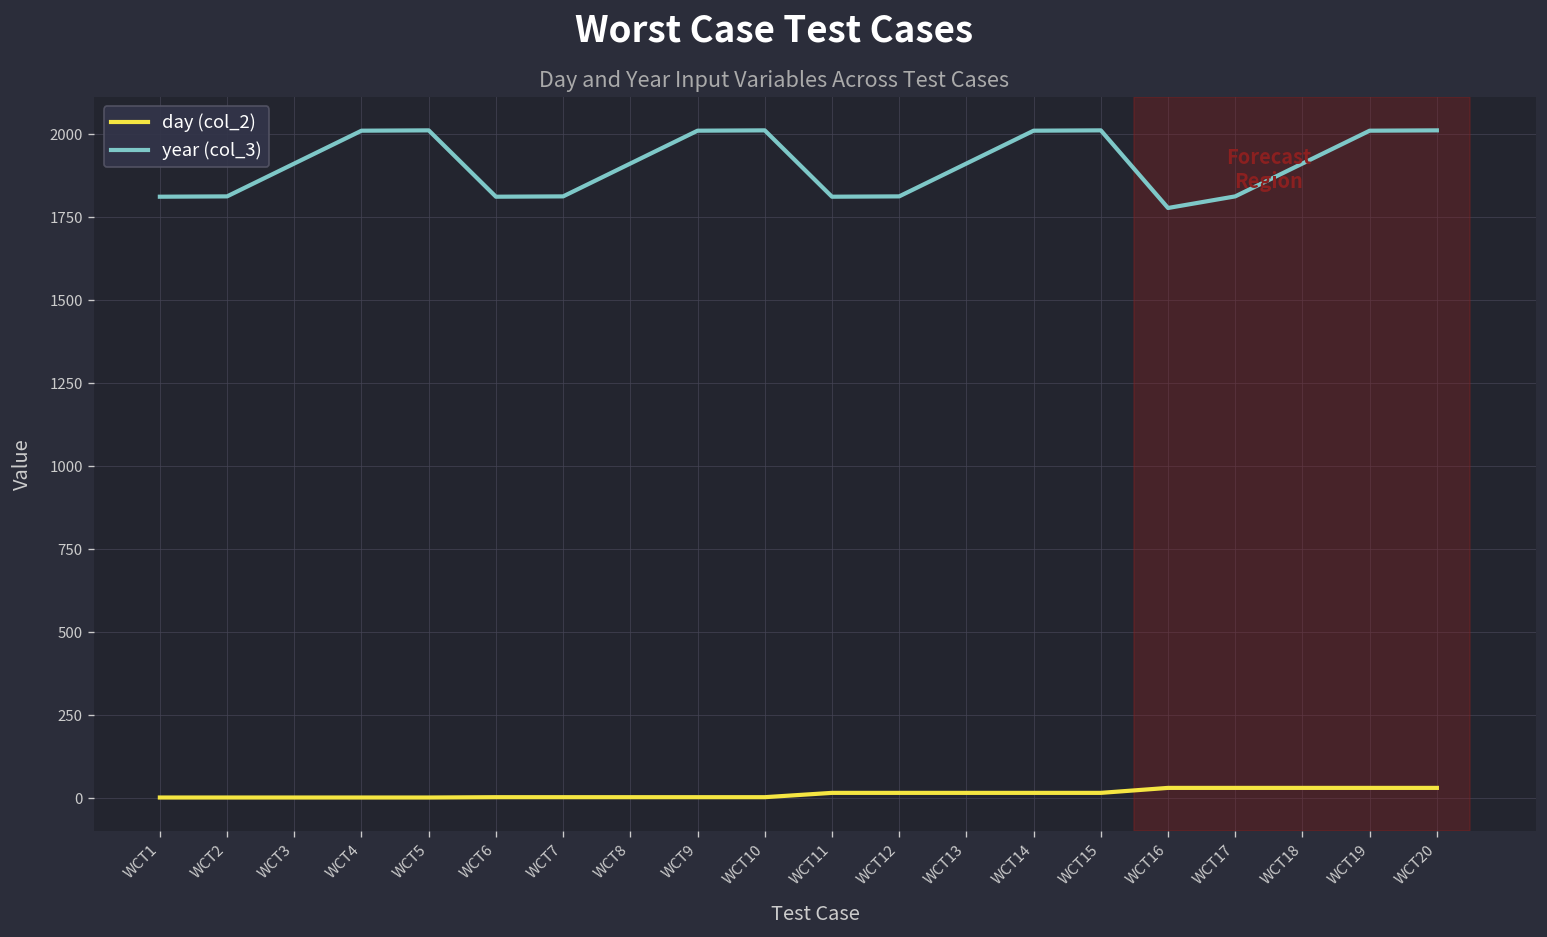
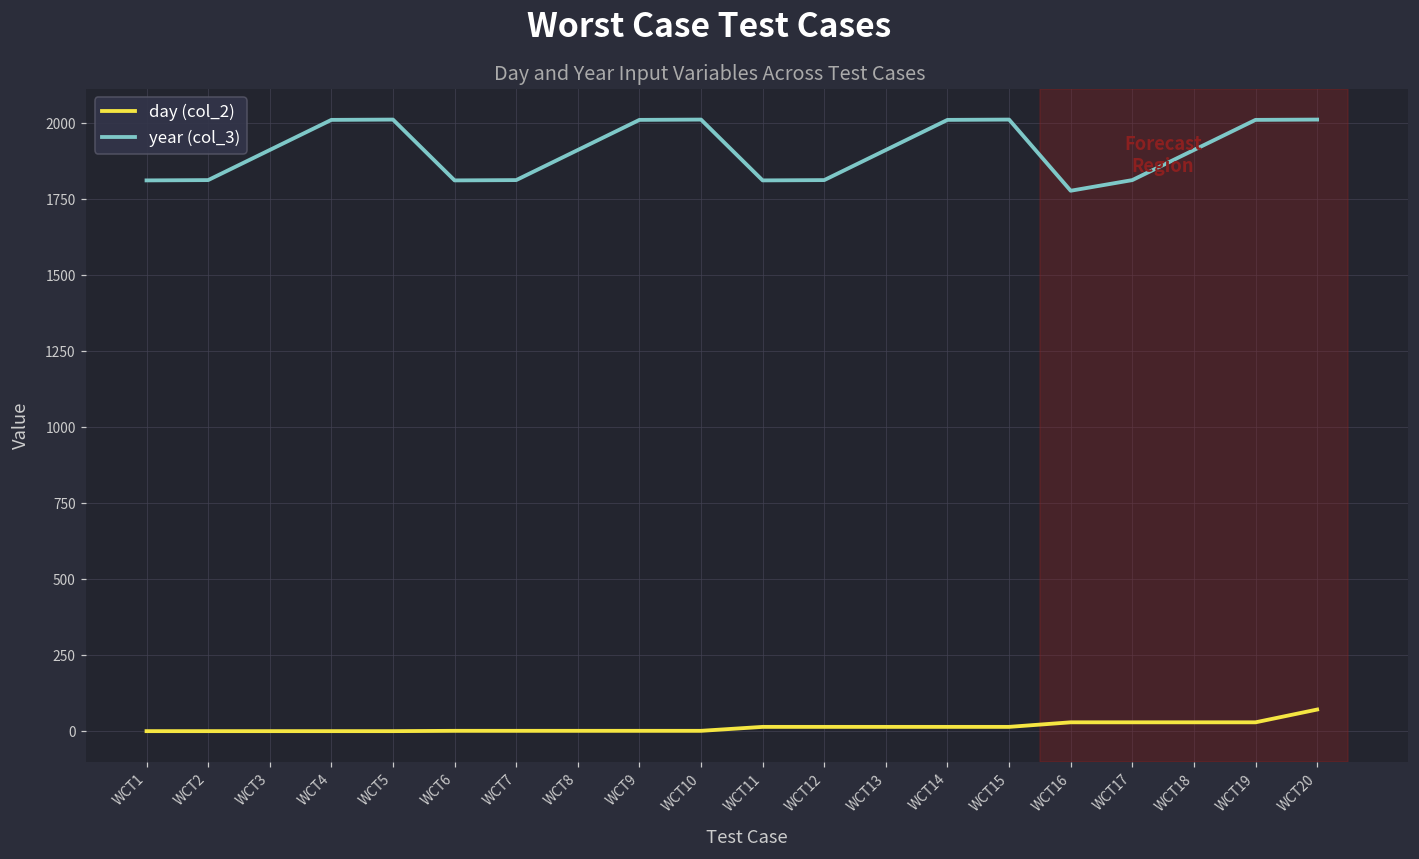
  {
    "day (col_2)": {
      "WCT1": 0,
      "WCT2": 0,
      "WCT3": 0,
      "WCT4": 0,
      "WCT5": 0,
      "WCT6": 0,
      "WCT7": 0,
      "WCT8": 0,
      "WCT9": 0,
      "WCT10": 0,
      "WCT11": 20,
      "WCT12": 20,
      "WCT13": 20,
      "WCT14": 20,
      "WCT15": 20,
      "WCT16": 30,
      "WCT17": 30,
      "WCT18": 30,
      "WCT19": 30,
-     "WCT20": 30
+     "WCT20": 70
    },
    "year (col_3)": {
      "WCT1": 1810,
      "WCT2": 1810,
      "WCT3": 1910,
      "WCT4": 2010,
      "WCT5": 2010,
      "WCT6": 1810,
      "WCT7": 1810,
      "WCT8": 1910,
      "WCT9": 2010,
      "WCT10": 2010,
      "WCT11": 1810,
      "WCT12": 1810,
      "WCT13": 1910,
      "WCT14": 2010,
      "WCT15": 2010,
      "WCT16": 1780,
      "WCT17": 1810,
      "WCT18": 1910,
      "WCT19": 2010,
      "WCT20": 2010
    }
  }
